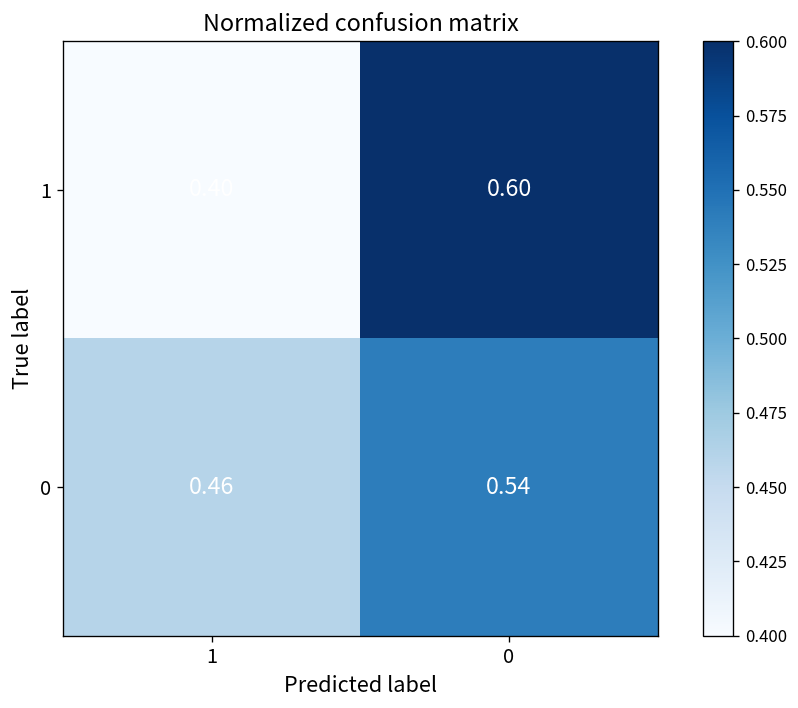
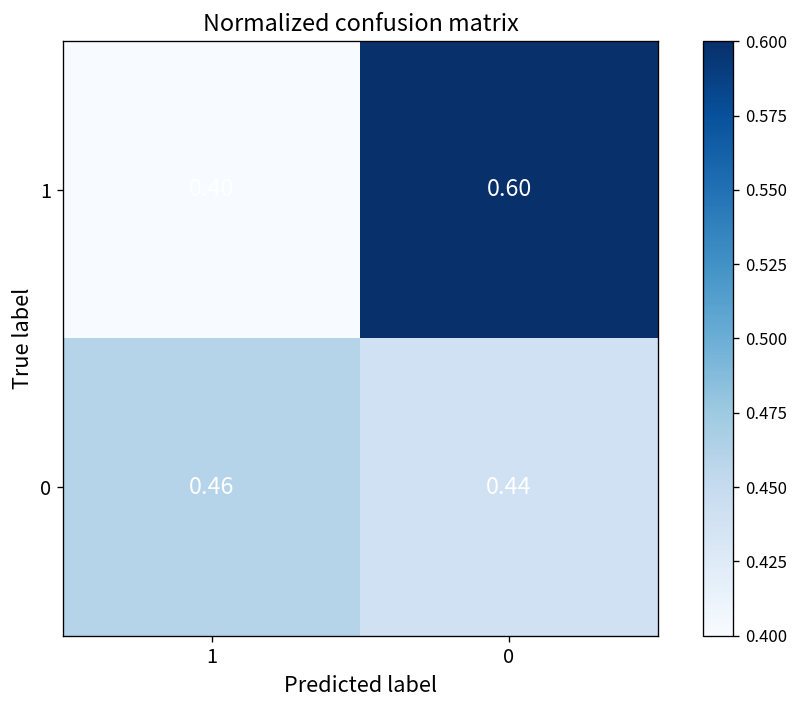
  {
    "1": {
      "0": 0.60
    },
    "0": {
      "1": 0.46,
-     "0": 0.54
+     "0": 0.44
    }
  }
